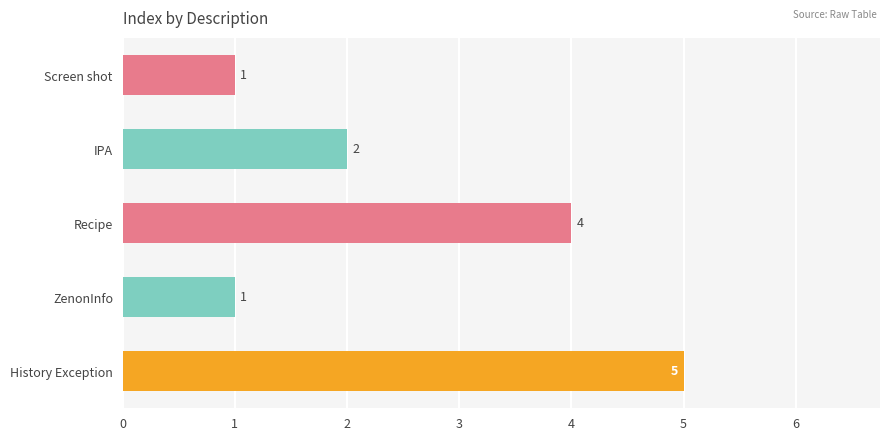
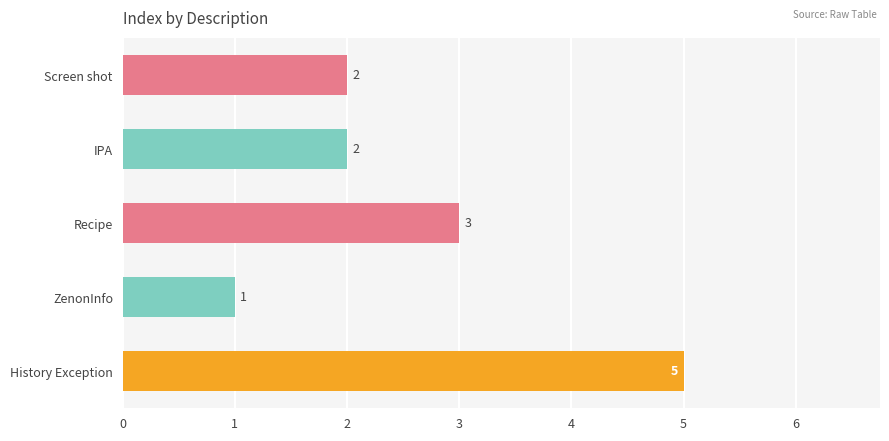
  {
-   "Screen shot": 1,
+   "Screen shot": 2,
    "IPA": 2,
-   "Recipe": 4,
+   "Recipe": 3,
    "ZenonInfo": 1,
    "History Exception": 5
  }
